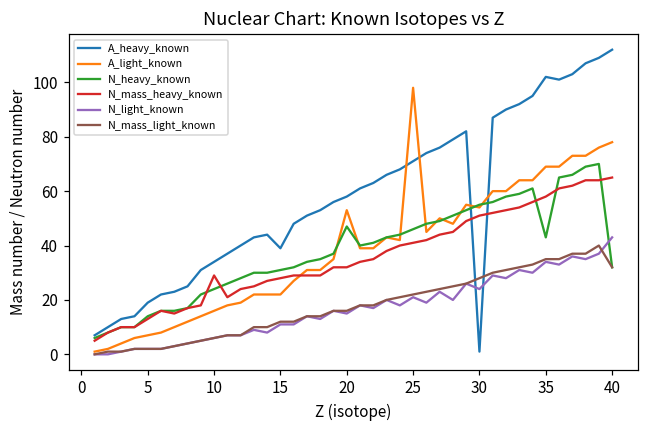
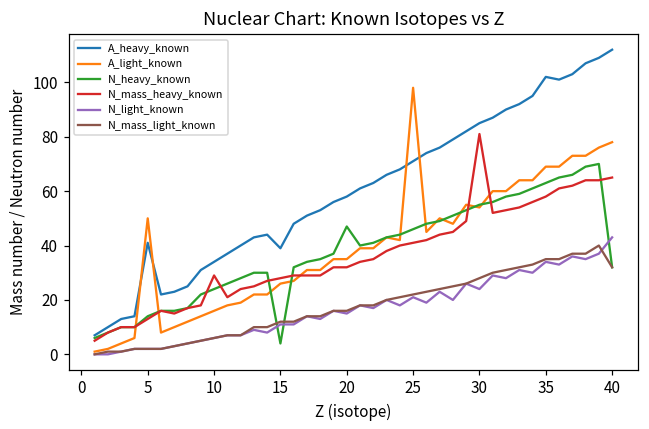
  {
    "A_heavy_known": {
-     "5": 19,
+     "5": 41,
      "10": 34,
      "15": 39,
      "20": 58,
      "25": 71,
-     "30": 1,
+     "30": 85,
      "35": 102,
      "40": 112
    },
    "A_light_known": {
-     "5": 7,
+     "5": 50,
      "10": 16,
-     "15": 22,
-     "20": 53,
+     "15": 26,
+     "20": 35,
      "25": 98,
      "35": 69,
      "40": 78
    },
    "N_heavy_known": {
      "10": 24,
-     "15": 31,
+     "15": 4,
      "20": 47,
      "25": 46,
-     "35": 43
+     "35": 63
    },
    "N_mass_heavy_known": {
      "10": 29,
      "15": 28,
      "20": 32,
      "25": 41,
-     "30": 51,
+     "30": 81,
      "35": 58,
      "40": 65
    },
    "N_light_known": {
      "30": 24,
      "40": 43
    },
    "N_mass_light_known": {
      "30": 28
    }
  }
